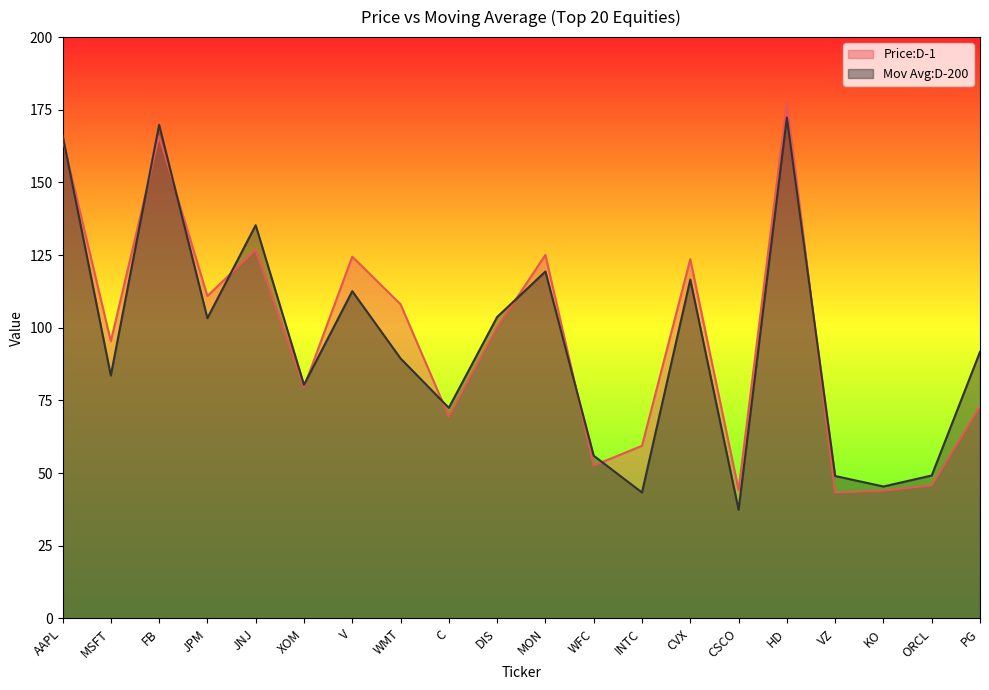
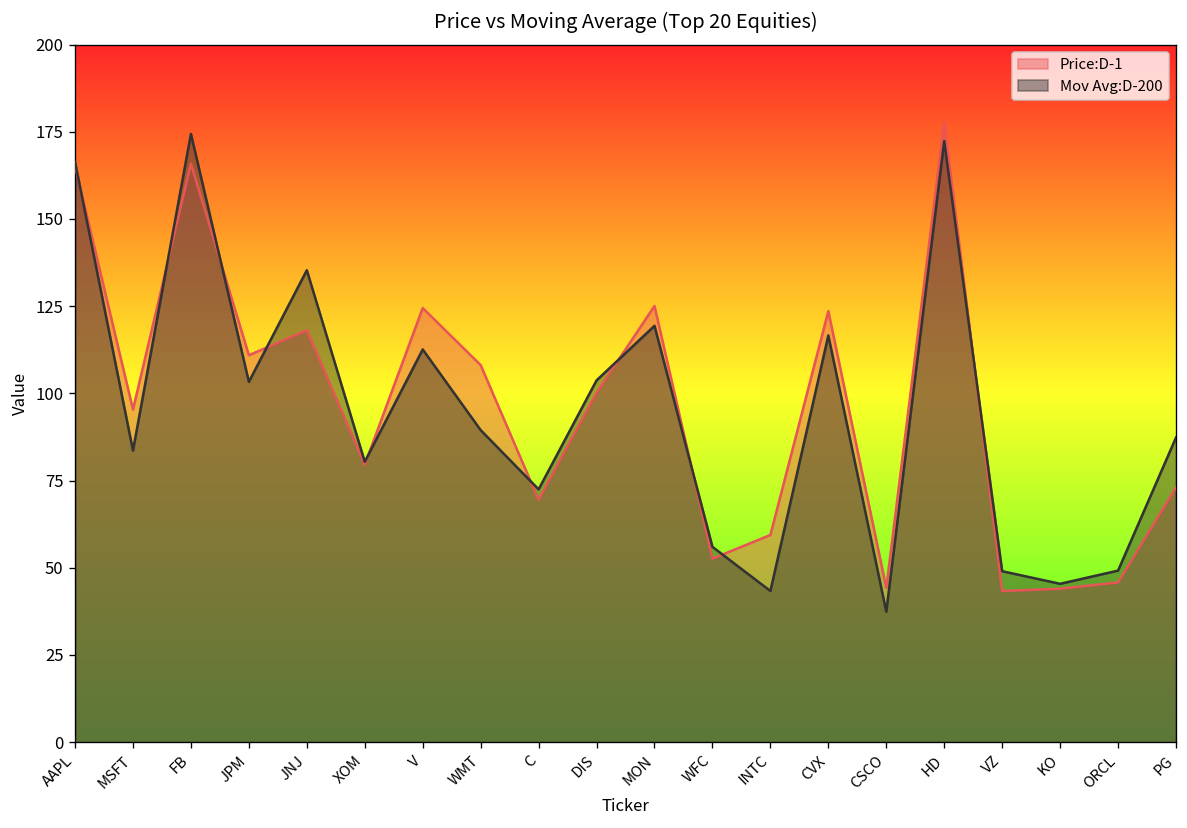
  {
    "Price:D-1": {
      "AAPL": 165,
      "MSFT": 95,
      "FB": 166,
      "JPM": 111,
-     "JNJ": 127,
+     "JNJ": 118,
      "V": 124,
      "WMT": 108,
      "C": 69,
      "DIS": 100,
      "MON": 125,
      "WFC": 53,
      "INTC": 59,
      "CVX": 124,
      "CSCO": 44,
      "HD": 178,
      "VZ": 43,
      "KO": 44,
      "ORCL": 46,
      "PG": 73
    },
    "Mov Avg:D-200": {
      "AAPL": 166,
      "MSFT": 84,
-     "FB": 170,
+     "FB": 174,
      "JPM": 103,
      "JNJ": 135,
      "V": 113,
      "WMT": 89,
      "C": 72,
      "DIS": 104,
      "MON": 119,
      "WFC": 56,
      "INTC": 43,
      "CVX": 117,
      "CSCO": 37,
      "HD": 172,
      "VZ": 49,
      "KO": 45,
      "ORCL": 49,
-     "PG": 92
+     "PG": 87
    }
  }
